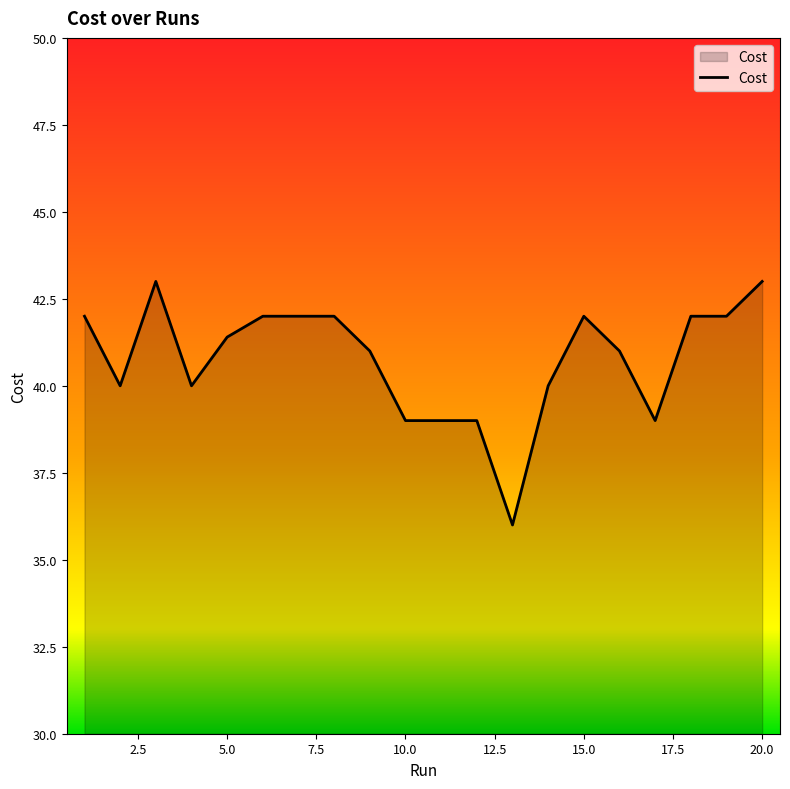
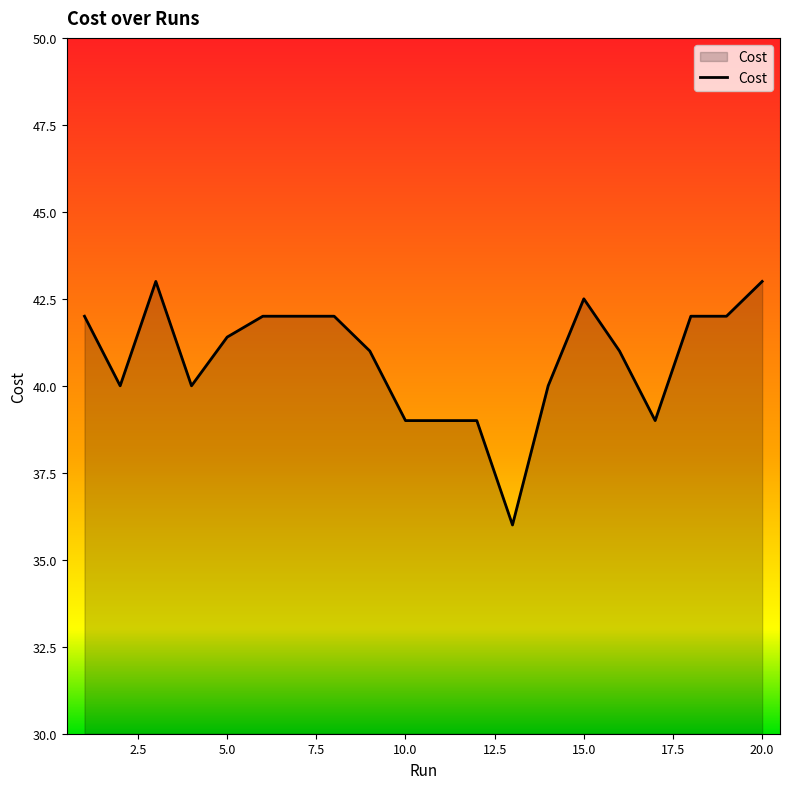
  {
    "5.0": 41.4,
    "10.0": 39.0,
-   "15.0": 42.0,
+   "15.0": 42.5,
    "20.0": 43.0
  }
